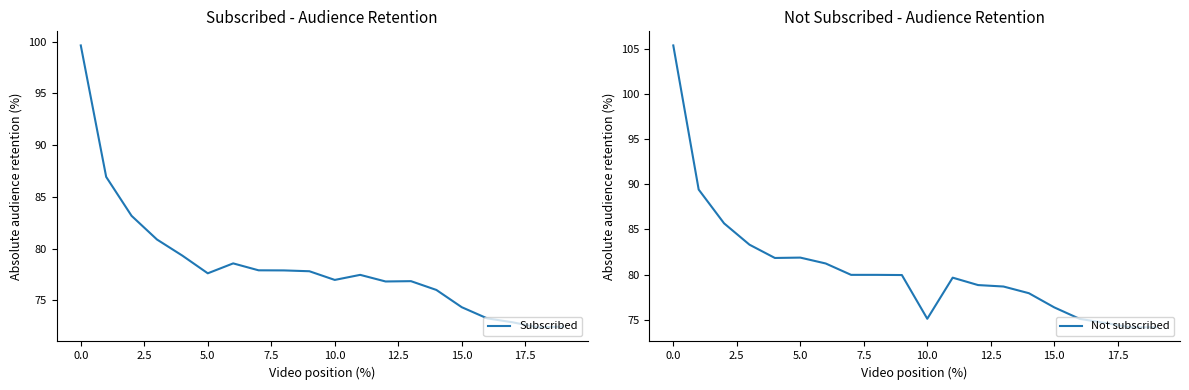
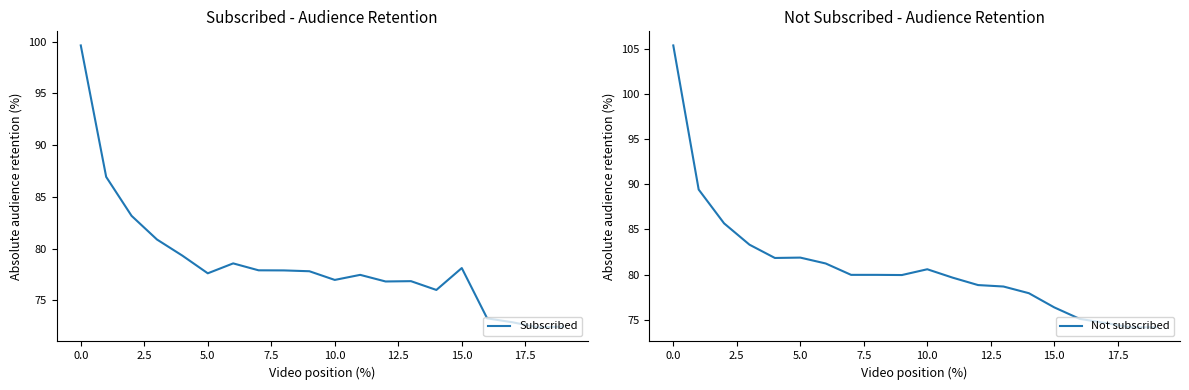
  {
    "Subscribed - Audience Retention": {
      "0.0": 99.7,
      "5.0": 77.6,
      "10.0": 77.0,
-     "15.0": 74.3
+     "15.0": 78.1
    },
    "Not Subscribed - Audience Retention": {
      "0.0": 105,
      "5.0": 82,
-     "10.0": 75,
+     "10.0": 81,
      "15.0": 76
    }
  }
